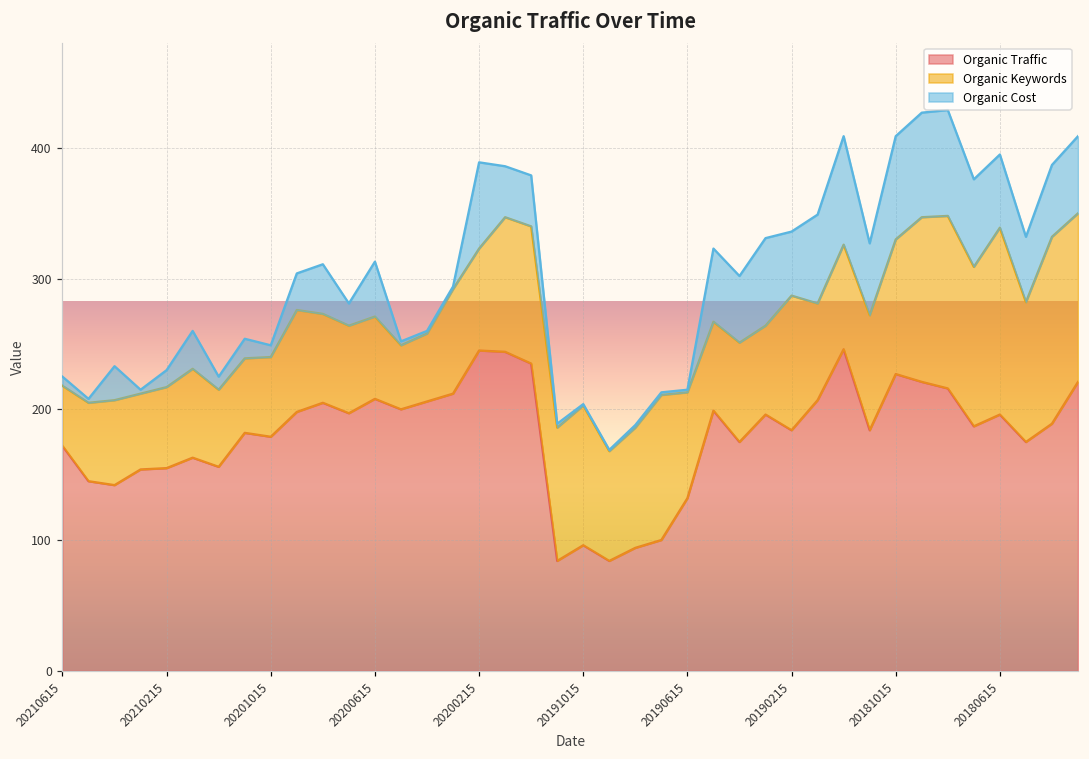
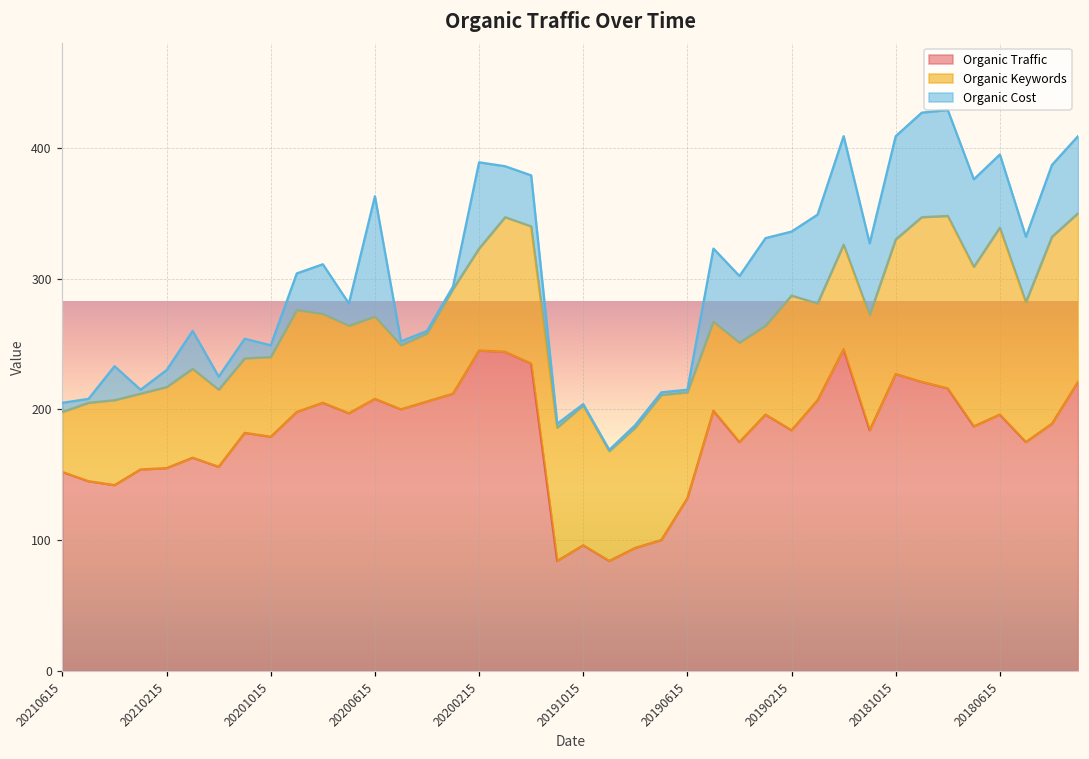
  {
    "Organic Traffic": {
-     "20210615": 172,
+     "20210615": 152,
      "20210215": 155,
      "20201015": 179,
      "20200615": 208,
      "20200215": 245,
      "20191015": 96,
      "20190615": 132,
      "20190215": 184,
      "20181015": 227,
      "20180615": 196
    },
    "Organic Keywords": {
      "20210615": 46,
      "20210215": 62,
      "20201015": 61,
      "20200615": 63,
      "20200215": 78,
      "20190215": 103,
      "20181015": 103,
      "20180615": 143
    },
    "Organic Cost": {
      "20210615": 7,
      "20210215": 13,
      "20201015": 9,
-     "20200615": 42,
+     "20200615": 92,
      "20200215": 66,
      "20190215": 49,
      "20181015": 79,
      "20180615": 56
    }
  }
